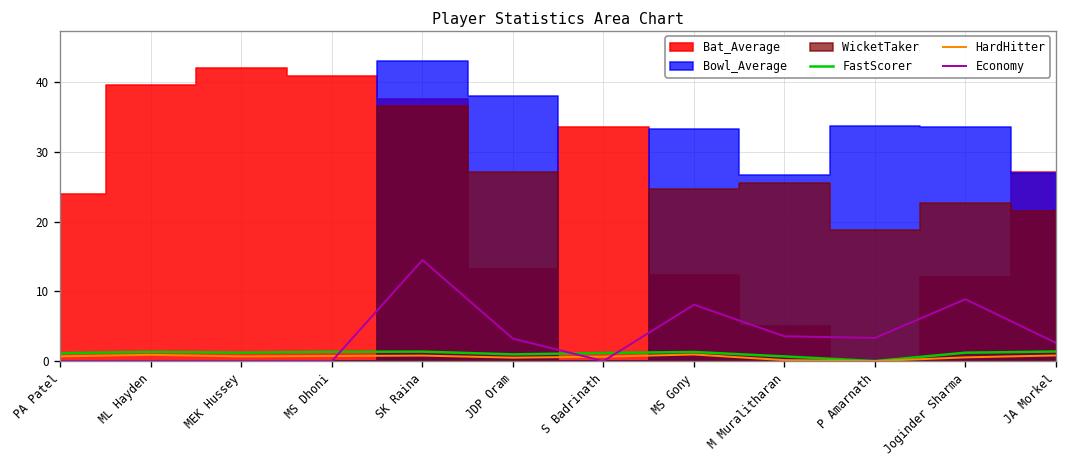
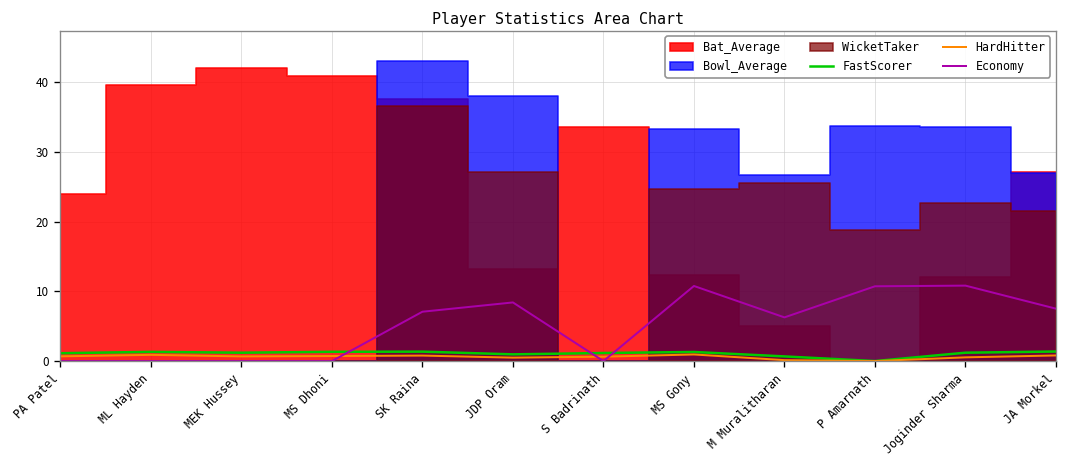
  {
    "FastScorer": {
      "PA Patel": 1,
      "MEK Hussey": 1,
      "MS Dhoni": 1,
      "SK Raina": 1,
      "JDP Oram": 1,
      "S Badrinath": 1,
      "M Muralitharan": 1,
      "Joginder Sharma": 1,
      "JA Morkel": 1
    },
    "HardHitter": {
      "PA Patel": 1,
      "MEK Hussey": 1,
      "MS Dhoni": 1,
      "SK Raina": 1,
      "JDP Oram": 0,
      "S Badrinath": 1,
      "M Muralitharan": 0,
      "Joginder Sharma": 1,
      "JA Morkel": 1
    },
    "Economy": {
      "ML Hayden": 0,
      "MEK Hussey": 0,
      "MS Dhoni": 0,
-     "SK Raina": 14,
-     "JDP Oram": 3,
+     "SK Raina": 7,
+     "JDP Oram": 8,
      "S Badrinath": 0,
-     "MS Gony": 8,
-     "M Muralitharan": 4,
-     "P Amarnath": 3,
-     "Joginder Sharma": 9,
-     "JA Morkel": 3
+     "MS Gony": 11,
+     "M Muralitharan": 6,
+     "P Amarnath": 11,
+     "Joginder Sharma": 11,
+     "JA Morkel": 8
    }
  }
